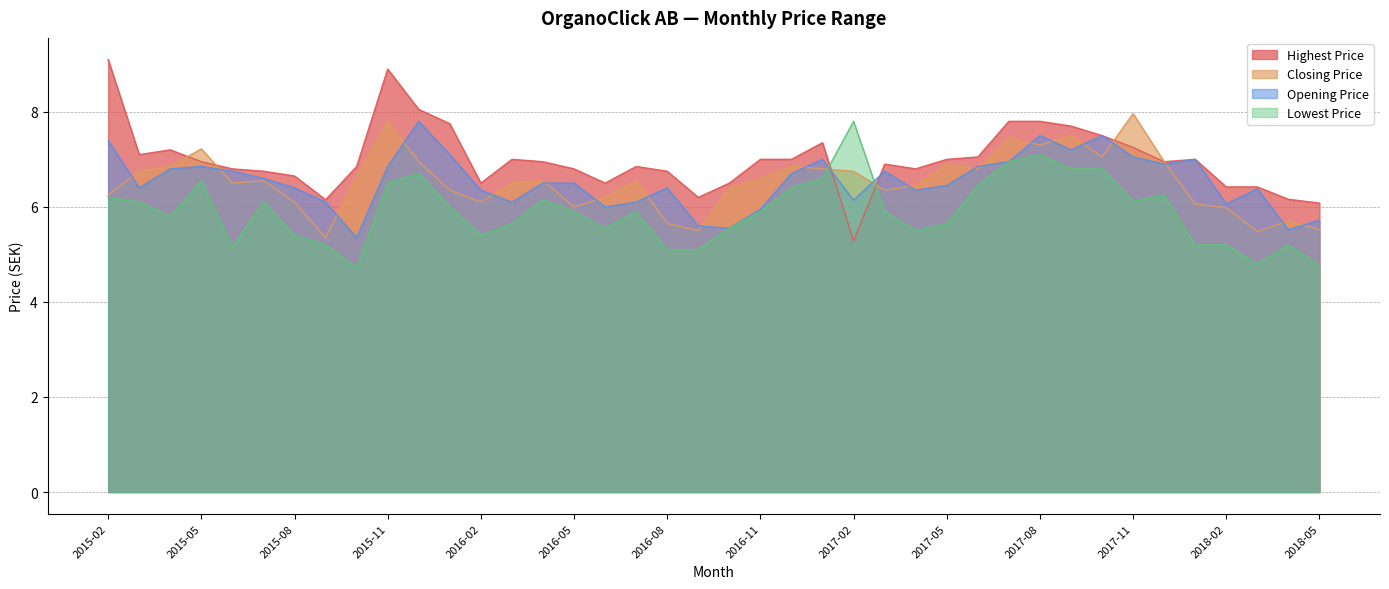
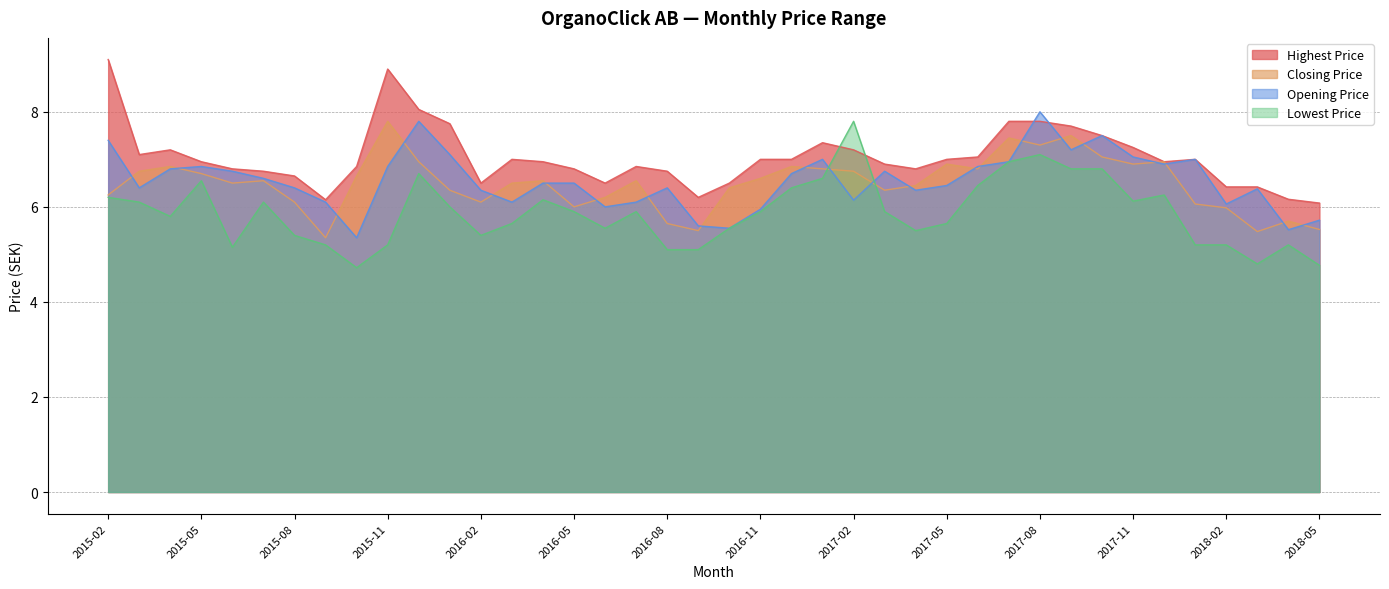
  {
    "Highest Price": {
      "2015-02": 9.1,
      "2015-05": 6.9,
      "2015-08": 6.7,
      "2015-11": 8.9,
      "2016-02": 6.5,
      "2016-05": 6.8,
      "2016-08": 6.8,
      "2016-11": 7.0,
-     "2017-02": 5.3,
+     "2017-02": 7.2,
      "2017-05": 7.0,
      "2017-08": 7.8,
      "2017-11": 7.3,
      "2018-02": 6.4,
      "2018-05": 6.1
    },
    "Closing Price": {
-     "2015-05": 7.2,
+     "2015-05": 6.7,
      "2015-08": 6.1,
      "2015-11": 7.8,
      "2016-02": 6.1,
      "2016-05": 6.0,
      "2016-08": 5.7,
      "2016-11": 6.6,
      "2017-02": 6.8,
      "2017-05": 6.9,
      "2017-08": 7.3,
-     "2017-11": 8.0,
+     "2017-11": 6.9,
      "2018-02": 6.0,
      "2018-05": 5.5
    },
    "Opening Price": {
      "2015-02": 7.4,
      "2015-05": 6.8,
      "2015-08": 6.4,
      "2015-11": 6.8,
      "2016-02": 6.3,
      "2016-05": 6.5,
      "2016-08": 6.4,
      "2017-02": 6.1,
      "2017-05": 6.4,
-     "2017-08": 7.5,
+     "2017-08": 8.0,
      "2017-11": 7.1,
      "2018-02": 6.1,
      "2018-05": 5.7
    },
    "Lowest Price": {
      "2015-05": 6.6,
      "2015-08": 5.4,
-     "2015-11": 6.5,
+     "2015-11": 5.2,
      "2016-02": 5.4,
      "2016-05": 5.9,
      "2016-08": 5.1,
      "2017-02": 7.8,
      "2017-05": 5.7,
      "2017-08": 7.1,
      "2017-11": 6.1,
      "2018-02": 5.2,
      "2018-05": 4.8
    }
  }
